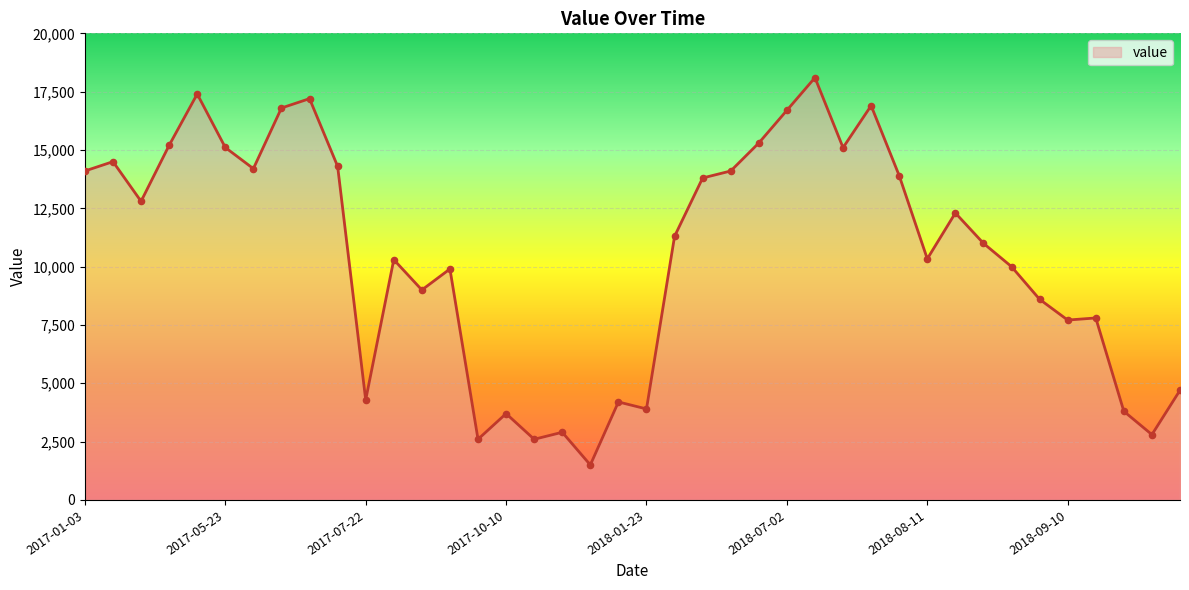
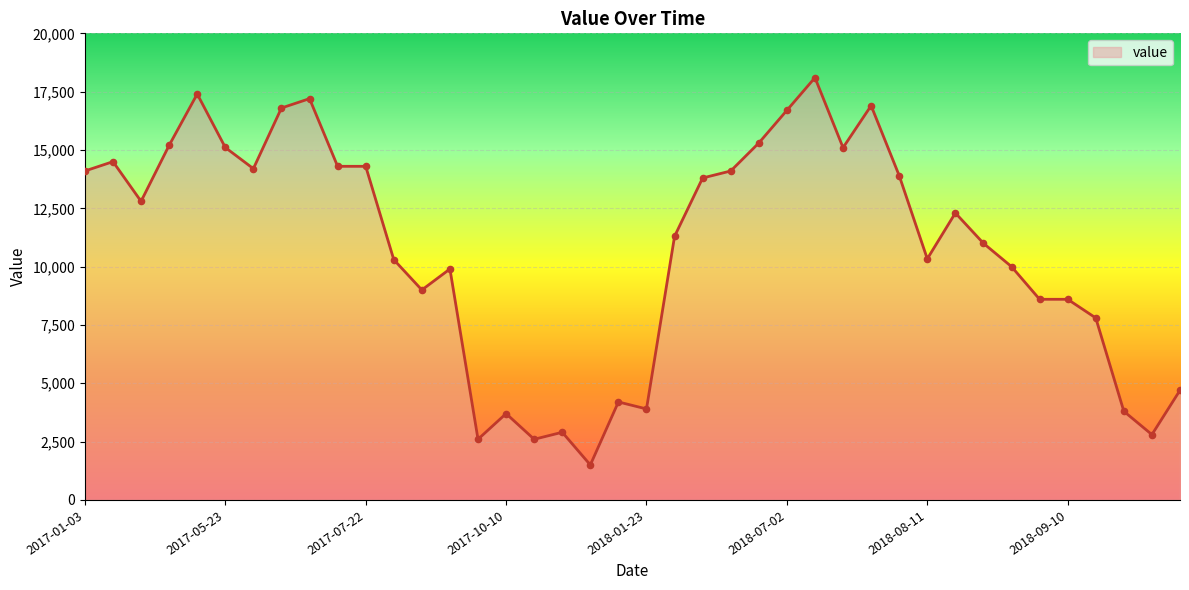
  {
    "2017-01-03": "14,100",
    "2017-05-23": "15,100",
-   "2017-07-22": "4,300",
+   "2017-07-22": "14,300",
    "2017-10-10": "3,700",
    "2018-01-23": "3,900",
    "2018-07-02": "16,700",
    "2018-08-11": "10,300",
-   "2018-09-10": "7,700"
+   "2018-09-10": "8,600"
  }
